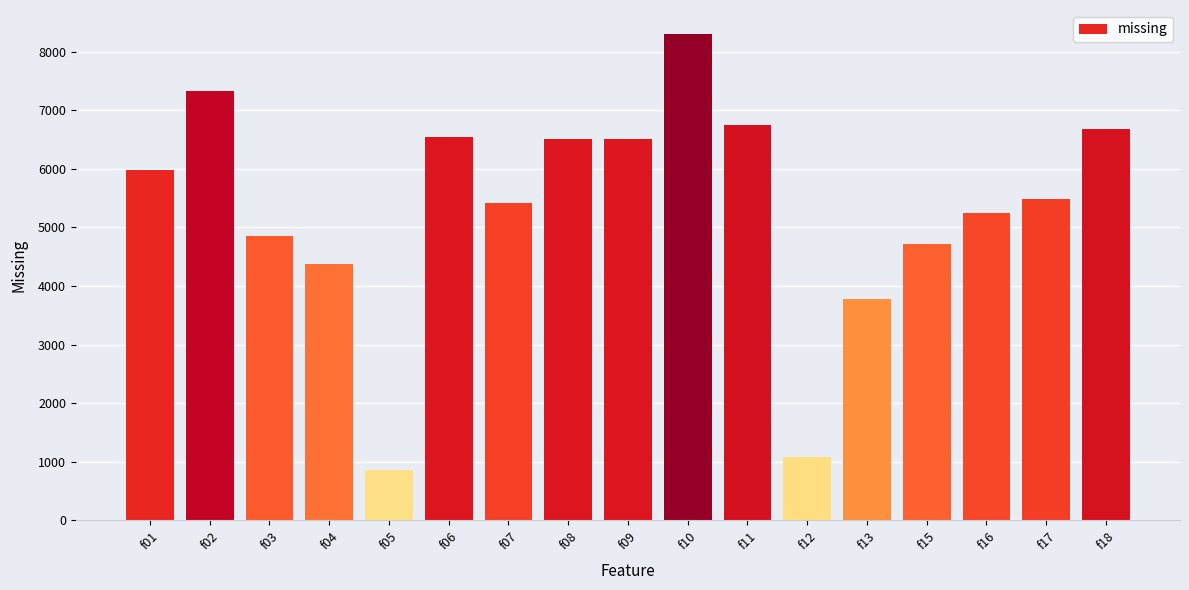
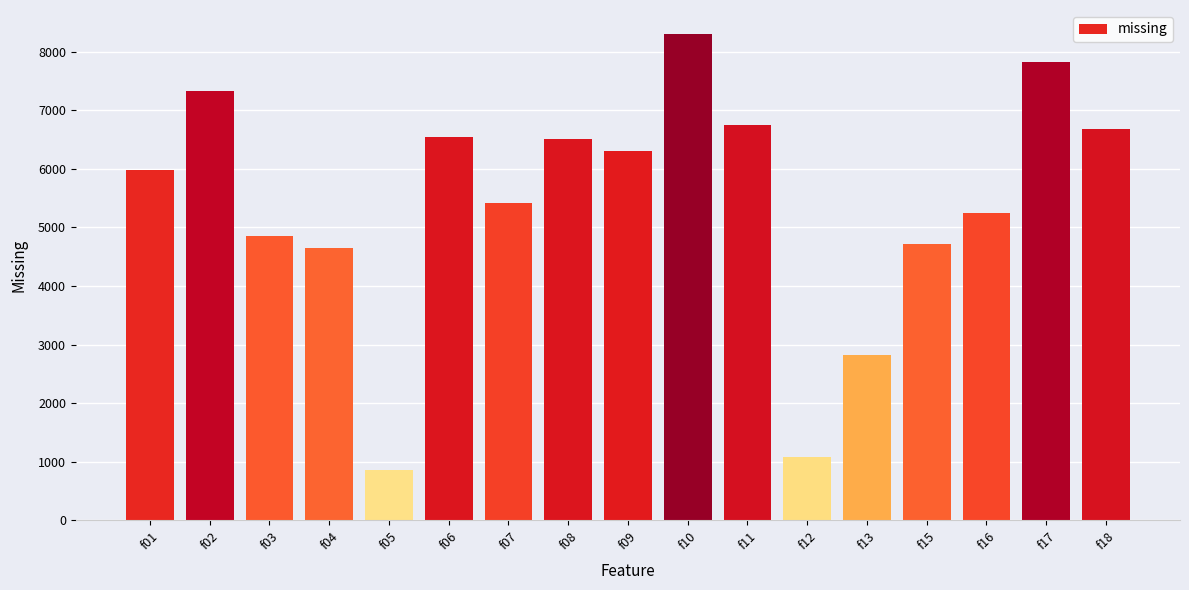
  {
    "f01": 6000,
    "f02": 7300,
    "f03": 4800,
-   "f04": 4400,
+   "f04": 4600,
    "f05": 900,
    "f06": 6500,
    "f07": 5400,
    "f08": 6500,
-   "f09": 6500,
+   "f09": 6300,
    "f10": 8300,
    "f11": 6800,
    "f12": 1100,
-   "f13": 3800,
+   "f13": 2800,
    "f15": 4700,
    "f16": 5200,
-   "f17": 5500,
+   "f17": 7800,
    "f18": 6700
  }
